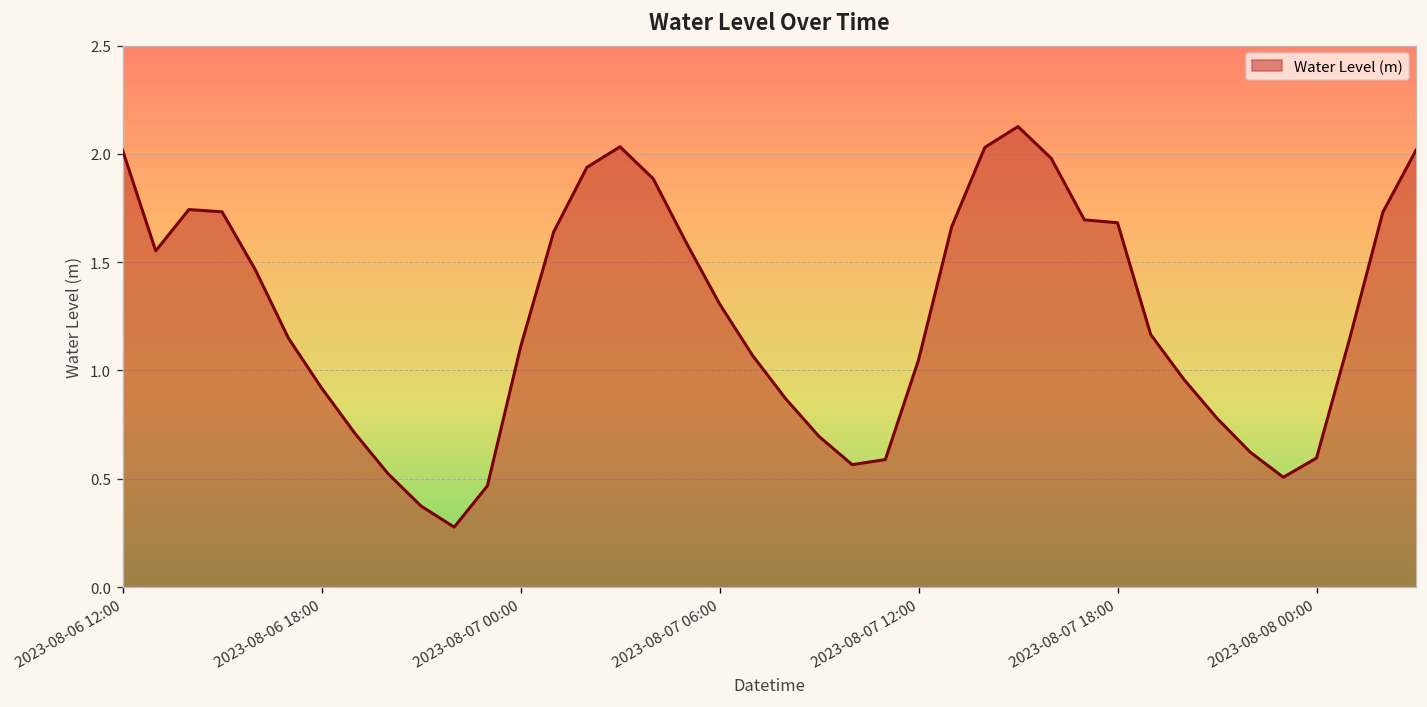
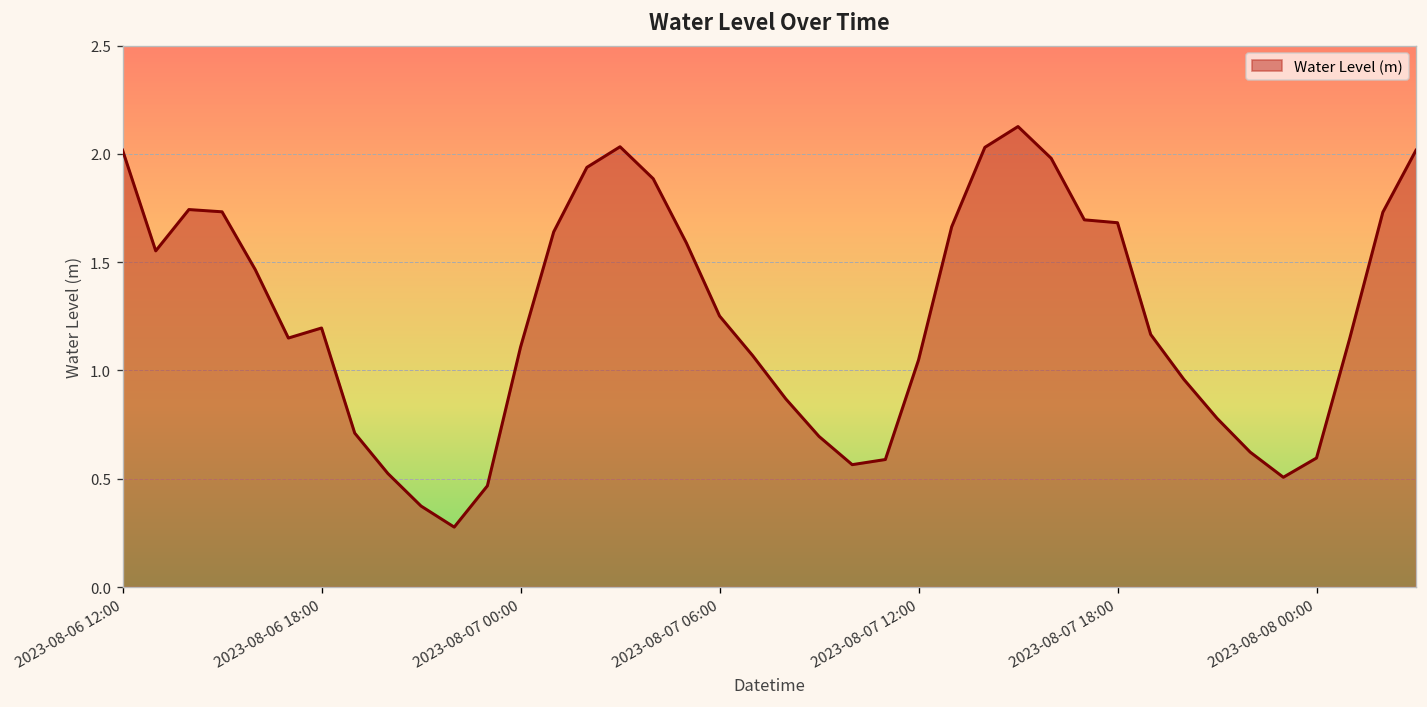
  {
    "2023-08-06 12:00": 2.02,
-   "2023-08-06 18:00": 0.92,
+   "2023-08-06 18:00": 1.20,
    "2023-08-07 00:00": 1.11,
-   "2023-08-07 06:00": 1.31,
+   "2023-08-07 06:00": 1.25,
    "2023-08-07 12:00": 1.05,
    "2023-08-07 18:00": 1.68,
    "2023-08-08 00:00": 0.60
  }
